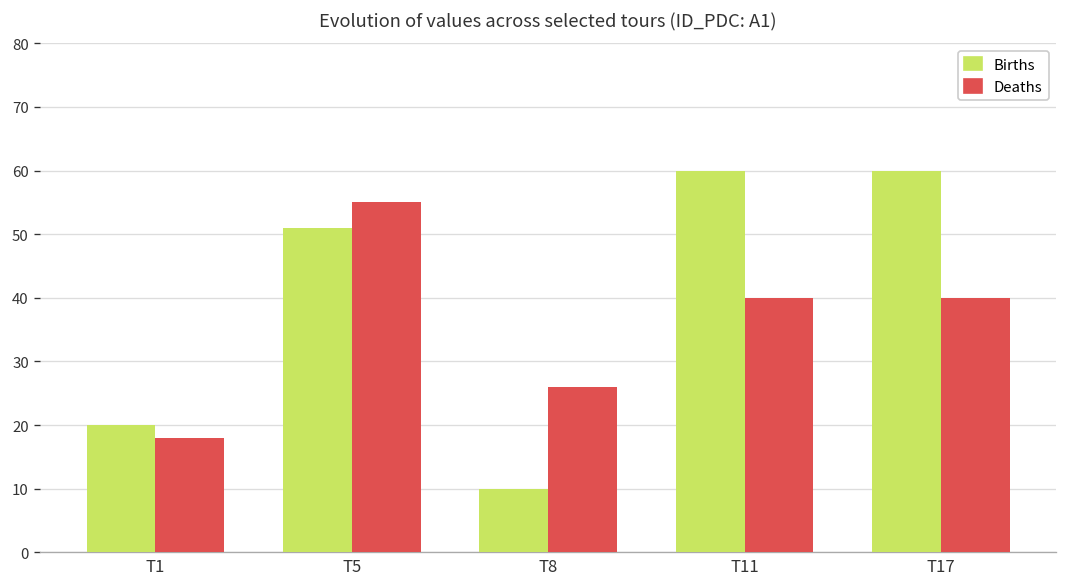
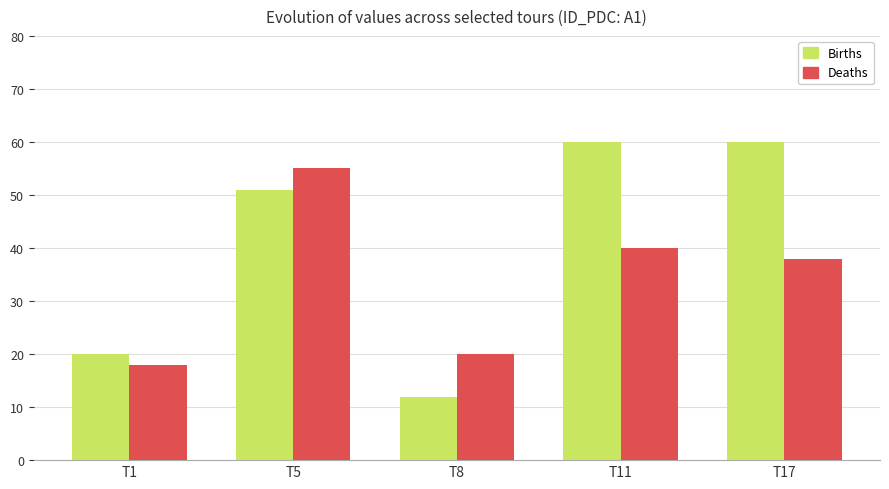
  {
    "Births": {
      "T1": 20,
      "T5": 51,
-     "T8": 10,
+     "T8": 12,
      "T11": 60,
      "T17": 60
    },
    "Deaths": {
      "T1": 18,
      "T5": 55,
-     "T8": 26,
+     "T8": 20,
      "T11": 40,
-     "T17": 40
+     "T17": 38
    }
  }
